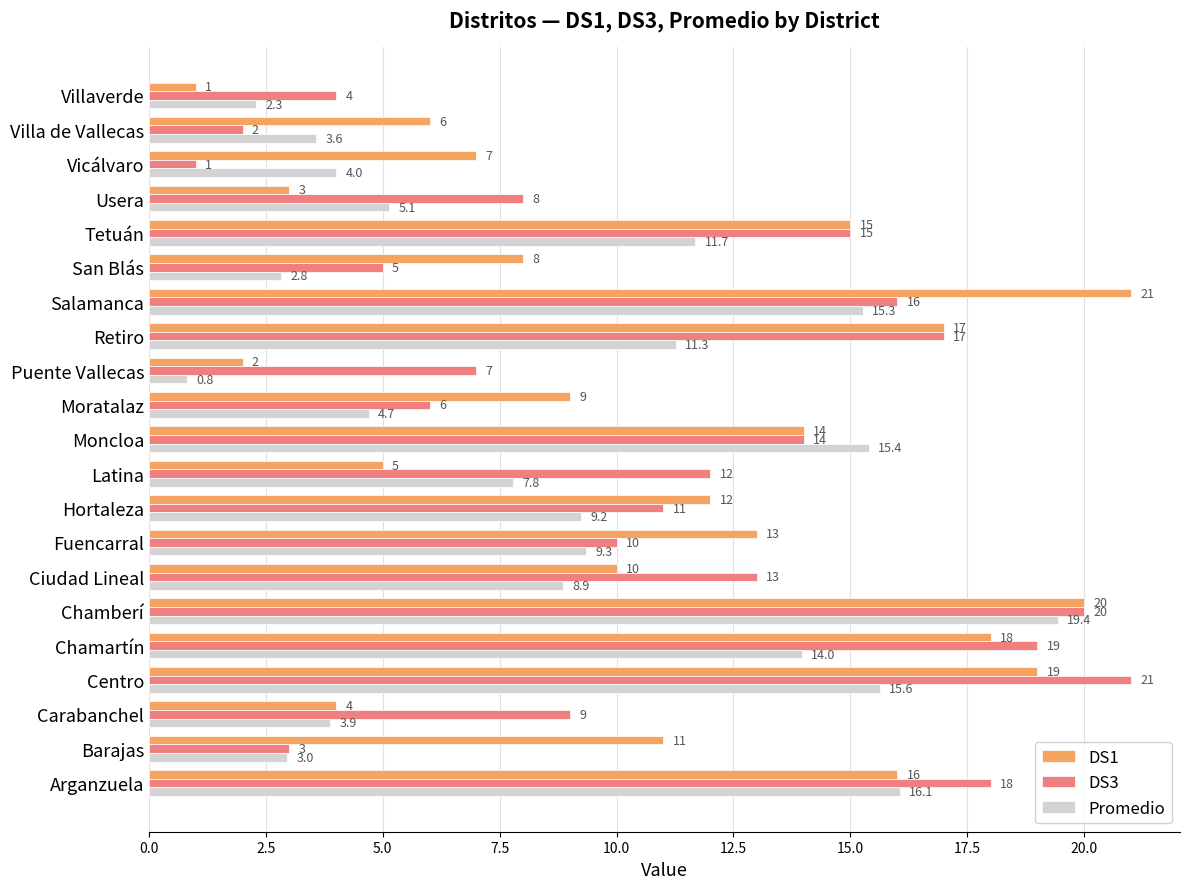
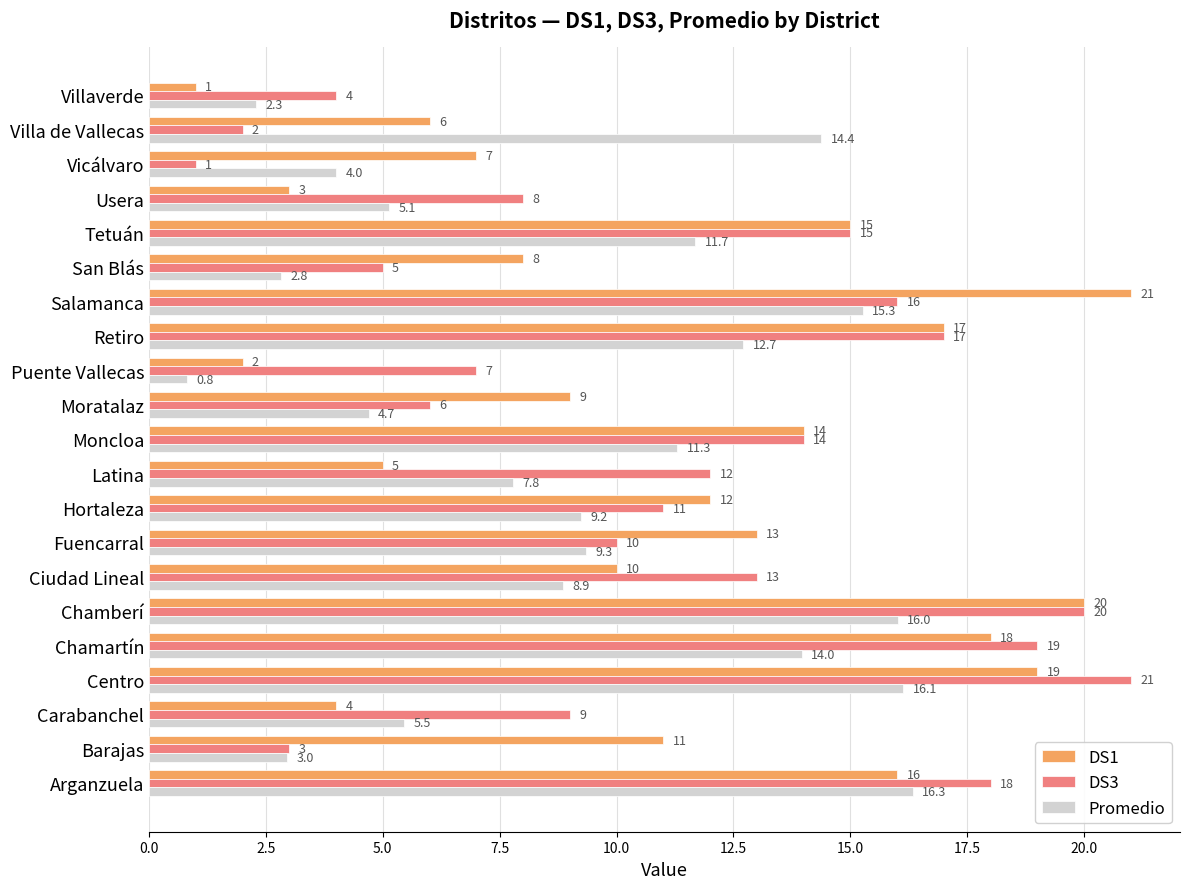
  {
    "Promedio": {
      "Villaverde": 2.3,
-     "Villa de Vallecas": 3.6,
+     "Villa de Vallecas": 14.4,
      "Vicálvaro": 4.0,
      "Usera": 5.1,
      "Tetuán": 11.7,
      "San Blás": 2.8,
      "Salamanca": 15.3,
-     "Retiro": 11.3,
+     "Retiro": 12.7,
      "Puente Vallecas": 0.8,
      "Moratalaz": 4.7,
-     "Moncloa": 15.4,
+     "Moncloa": 11.3,
      "Latina": 7.8,
      "Hortaleza": 9.2,
      "Fuencarral": 9.3,
      "Ciudad Lineal": 8.9,
-     "Chamberí": 19.4,
+     "Chamberí": 16.0,
      "Chamartín": 14.0,
-     "Centro": 15.6,
-     "Carabanchel": 3.9,
-     "Arganzuela": 16.1
+     "Centro": 16.1,
+     "Carabanchel": 5.5,
+     "Arganzuela": 16.3
    }
  }
